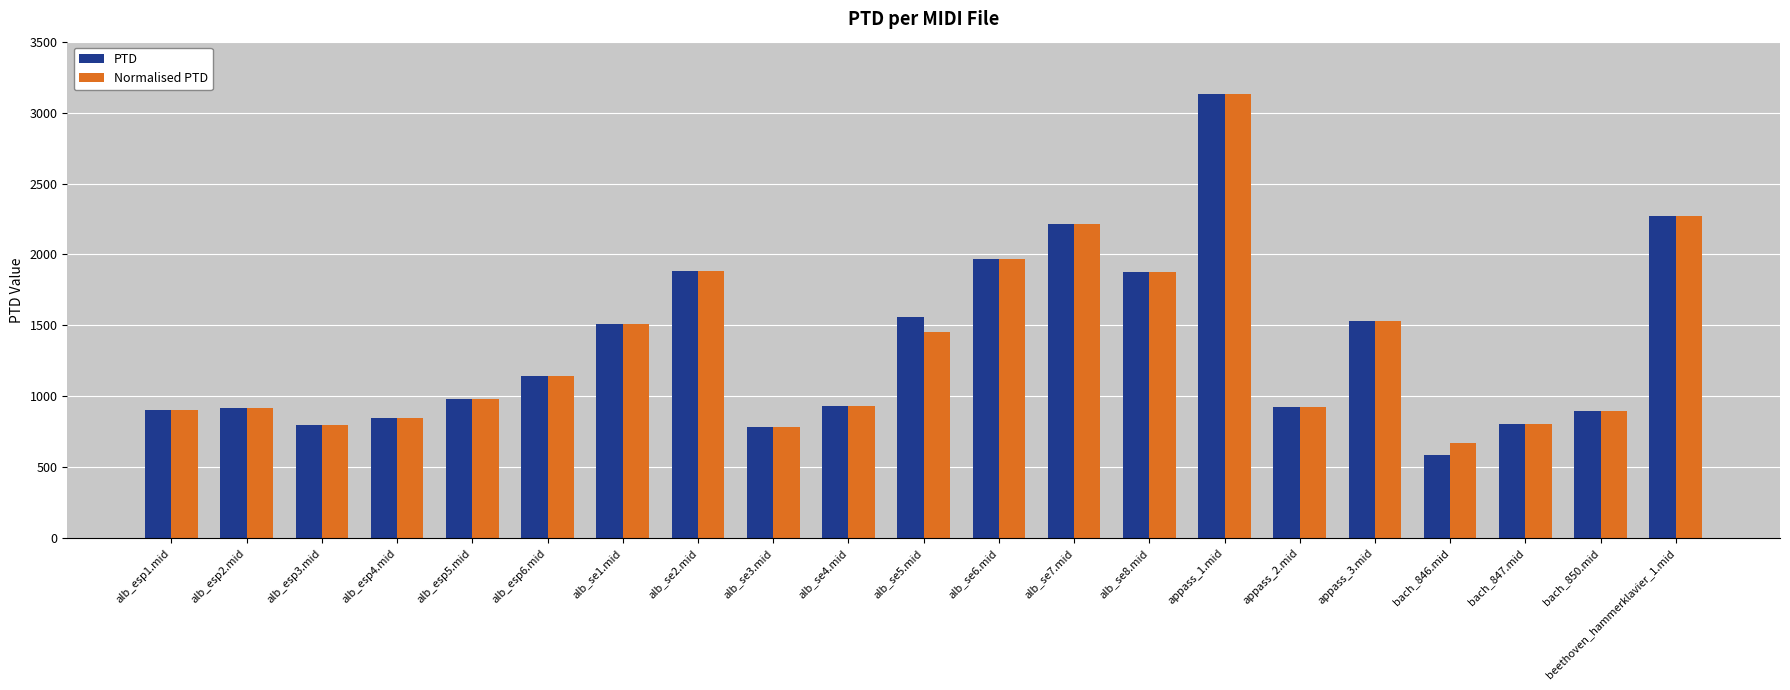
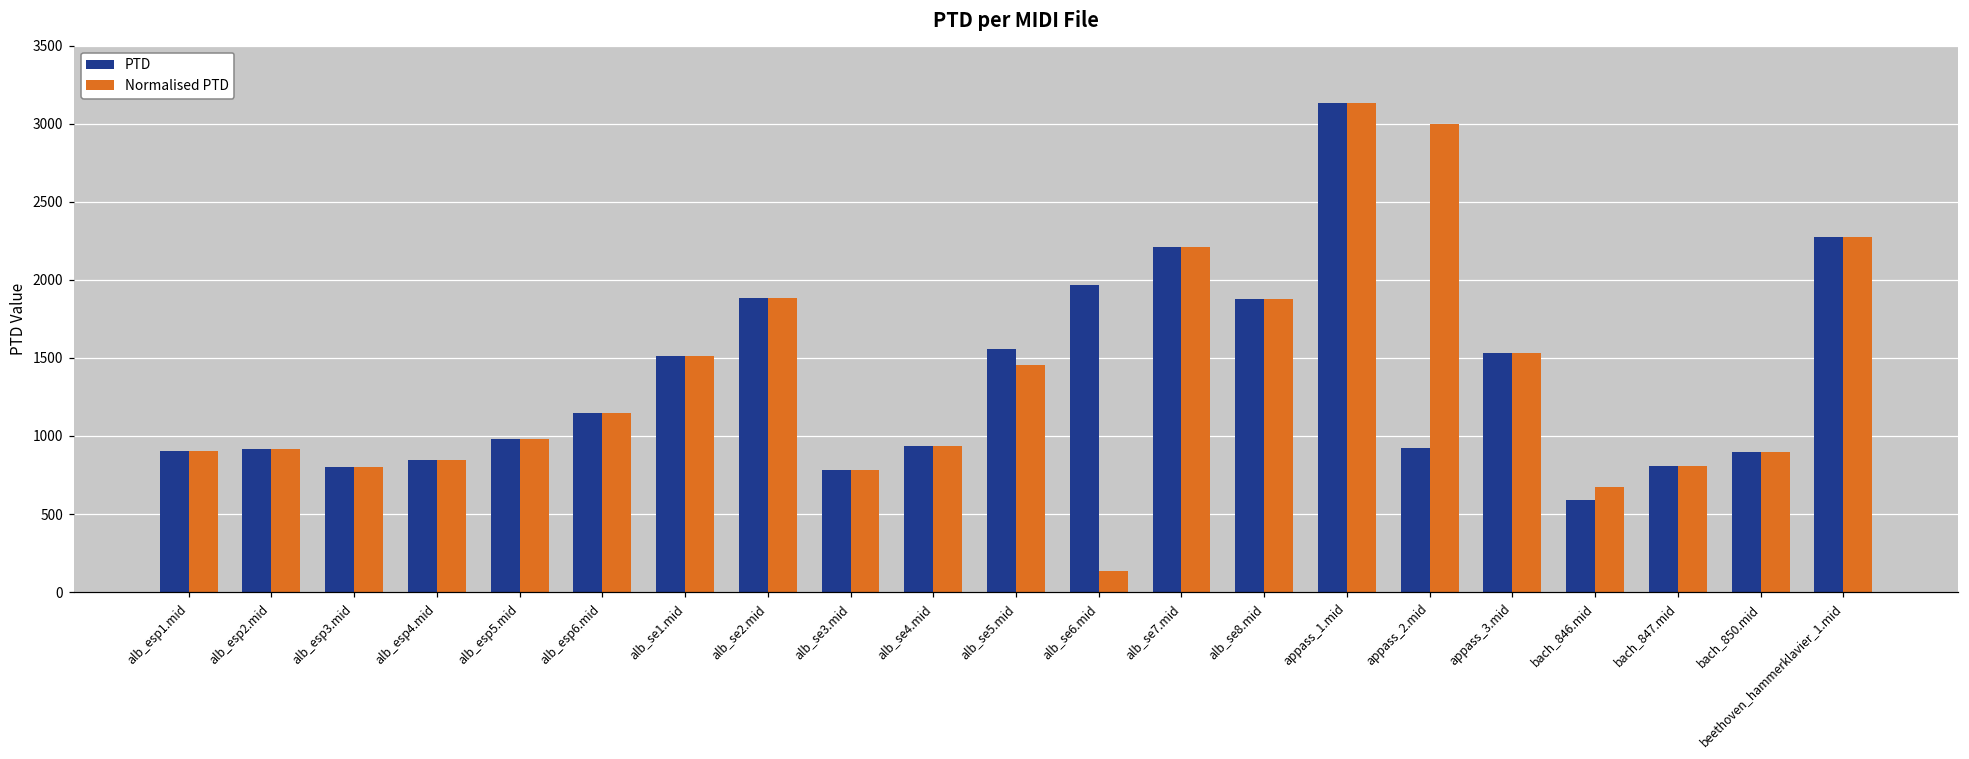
  {
    "PTD": {
      "alb_esp1.mid": 900,
      "alb_esp2.mid": 920,
      "alb_esp3.mid": 800,
      "alb_esp4.mid": 850,
      "alb_esp5.mid": 980,
      "alb_esp6.mid": 1140,
      "alb_se1.mid": 1510,
      "alb_se2.mid": 1880,
      "alb_se3.mid": 780,
      "alb_se4.mid": 930,
      "alb_se5.mid": 1560,
      "alb_se6.mid": 1970,
      "alb_se7.mid": 2210,
      "alb_se8.mid": 1880,
      "appass_1.mid": 3130,
      "appass_2.mid": 930,
      "appass_3.mid": 1530,
      "bach_846.mid": 590,
      "bach_847.mid": 810,
      "bach_850.mid": 900,
      "beethoven_hammerklavier_1.mid": 2270
    },
    "Normalised PTD": {
      "alb_esp1.mid": 900,
      "alb_esp2.mid": 920,
      "alb_esp3.mid": 800,
      "alb_esp4.mid": 850,
      "alb_esp5.mid": 980,
      "alb_esp6.mid": 1140,
      "alb_se1.mid": 1510,
      "alb_se2.mid": 1880,
      "alb_se3.mid": 780,
      "alb_se4.mid": 930,
      "alb_se5.mid": 1460,
-     "alb_se6.mid": 1970,
+     "alb_se6.mid": 140,
      "alb_se7.mid": 2210,
      "alb_se8.mid": 1880,
      "appass_1.mid": 3130,
-     "appass_2.mid": 930,
+     "appass_2.mid": 3000,
      "appass_3.mid": 1530,
      "bach_846.mid": 670,
      "bach_847.mid": 810,
      "bach_850.mid": 900,
      "beethoven_hammerklavier_1.mid": 2270
    }
  }
